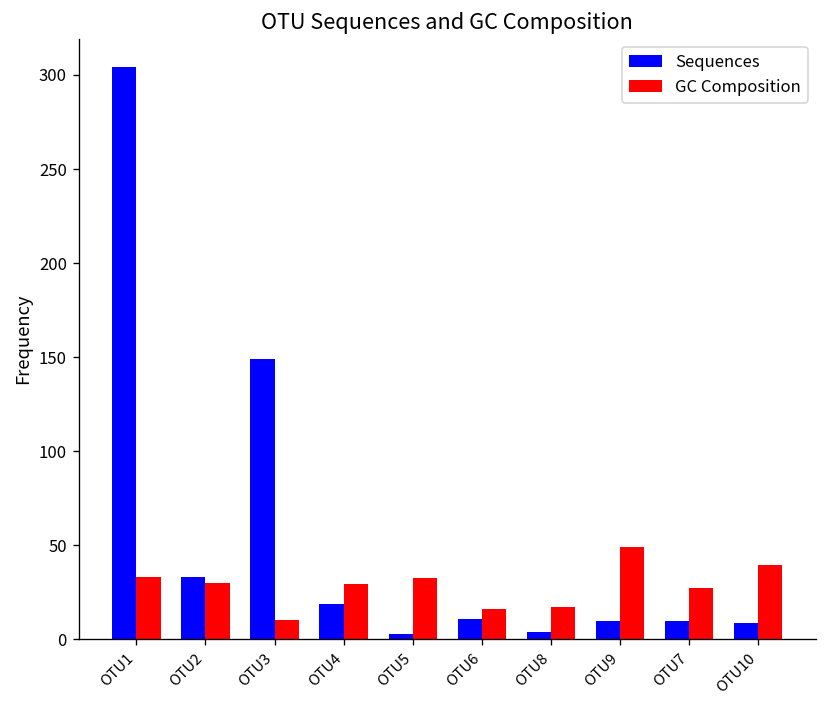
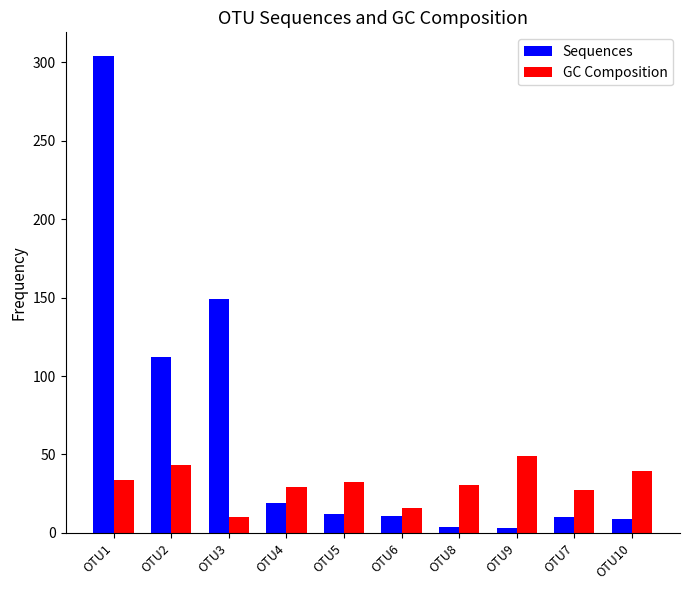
  {
    "Sequences": {
      "OTU1": 304,
-     "OTU2": 33,
+     "OTU2": 112,
      "OTU3": 149,
      "OTU4": 19,
-     "OTU5": 3,
+     "OTU5": 12,
      "OTU6": 11,
      "OTU8": 4,
-     "OTU9": 10,
+     "OTU9": 3,
      "OTU7": 10,
      "OTU10": 9
    },
    "GC Composition": {
      "OTU1": 33,
-     "OTU2": 30,
+     "OTU2": 43,
      "OTU3": 10,
      "OTU4": 30,
      "OTU5": 33,
      "OTU6": 16,
-     "OTU8": 17,
+     "OTU8": 31,
      "OTU9": 49,
      "OTU7": 27,
      "OTU10": 40
    }
  }
